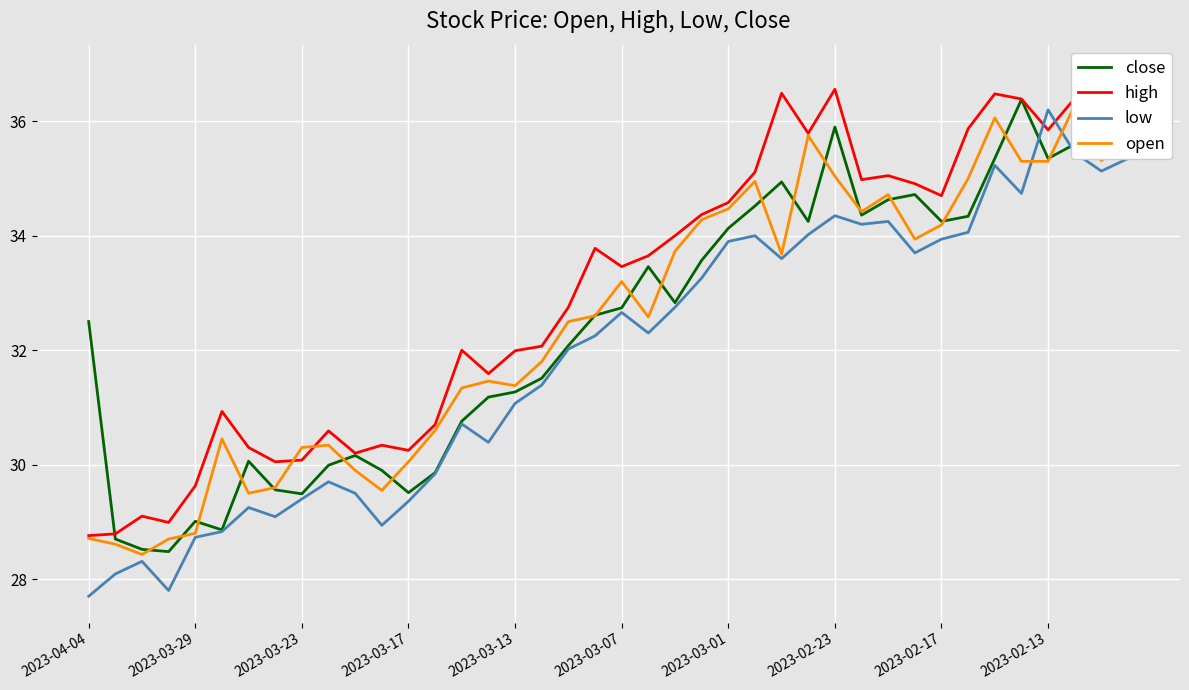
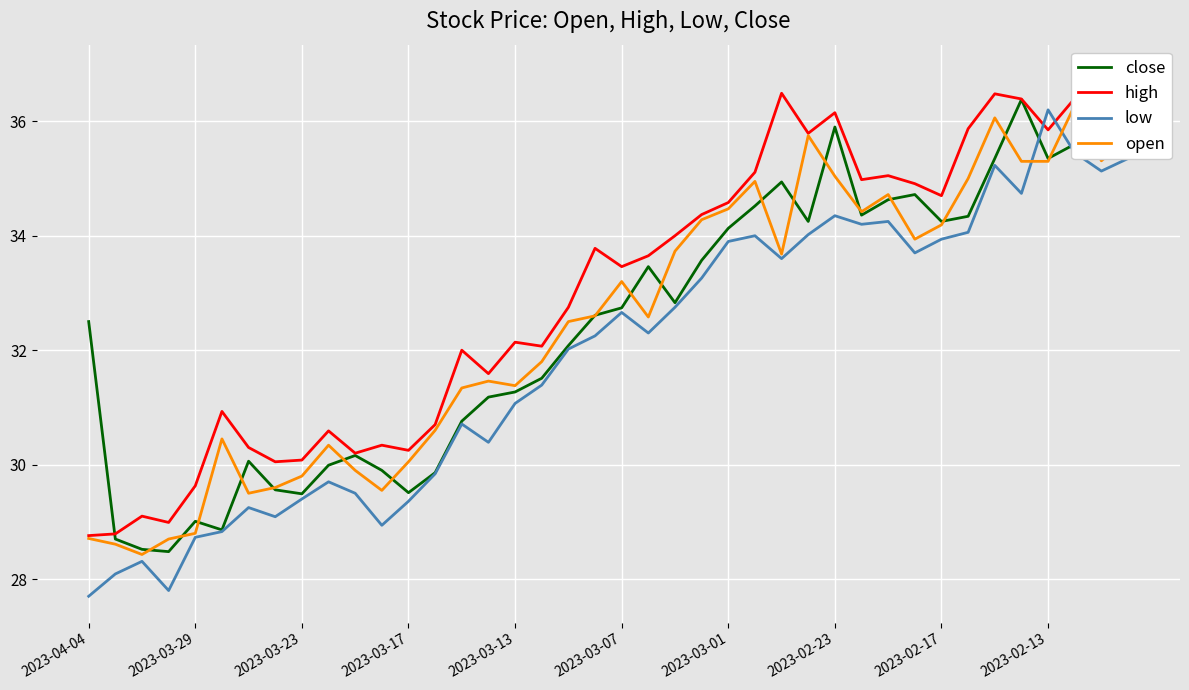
  {
    "close": {
      "2023-04-04": 32.5,
      "2023-03-29": 29.0,
      "2023-03-23": 29.5,
      "2023-03-17": 29.5,
      "2023-03-13": 31.3,
      "2023-03-07": 32.7,
      "2023-03-01": 34.1,
      "2023-02-23": 35.9,
      "2023-02-17": 34.3,
      "2023-02-13": 35.4
    },
    "high": {
      "2023-04-04": 28.8,
      "2023-03-29": 29.6,
      "2023-03-23": 30.1,
      "2023-03-17": 30.3,
-     "2023-03-13": 32.0,
+     "2023-03-13": 32.1,
      "2023-03-07": 33.5,
      "2023-03-01": 34.6,
-     "2023-02-23": 36.6,
+     "2023-02-23": 36.2,
      "2023-02-17": 34.7,
      "2023-02-13": 35.9
    },
    "low": {
      "2023-04-04": 27.7,
      "2023-03-29": 28.7,
      "2023-03-23": 29.4,
      "2023-03-17": 29.4,
      "2023-03-13": 31.1,
      "2023-03-07": 32.7,
      "2023-03-01": 33.9,
      "2023-02-23": 34.4,
      "2023-02-17": 33.9,
      "2023-02-13": 36.2
    },
    "open": {
      "2023-04-04": 28.7,
      "2023-03-29": 28.8,
-     "2023-03-23": 30.3,
+     "2023-03-23": 29.8,
      "2023-03-17": 30.1,
      "2023-03-13": 31.4,
      "2023-03-07": 33.2,
      "2023-03-01": 34.5,
      "2023-02-23": 35.0,
      "2023-02-17": 34.2,
      "2023-02-13": 35.3
    }
  }
